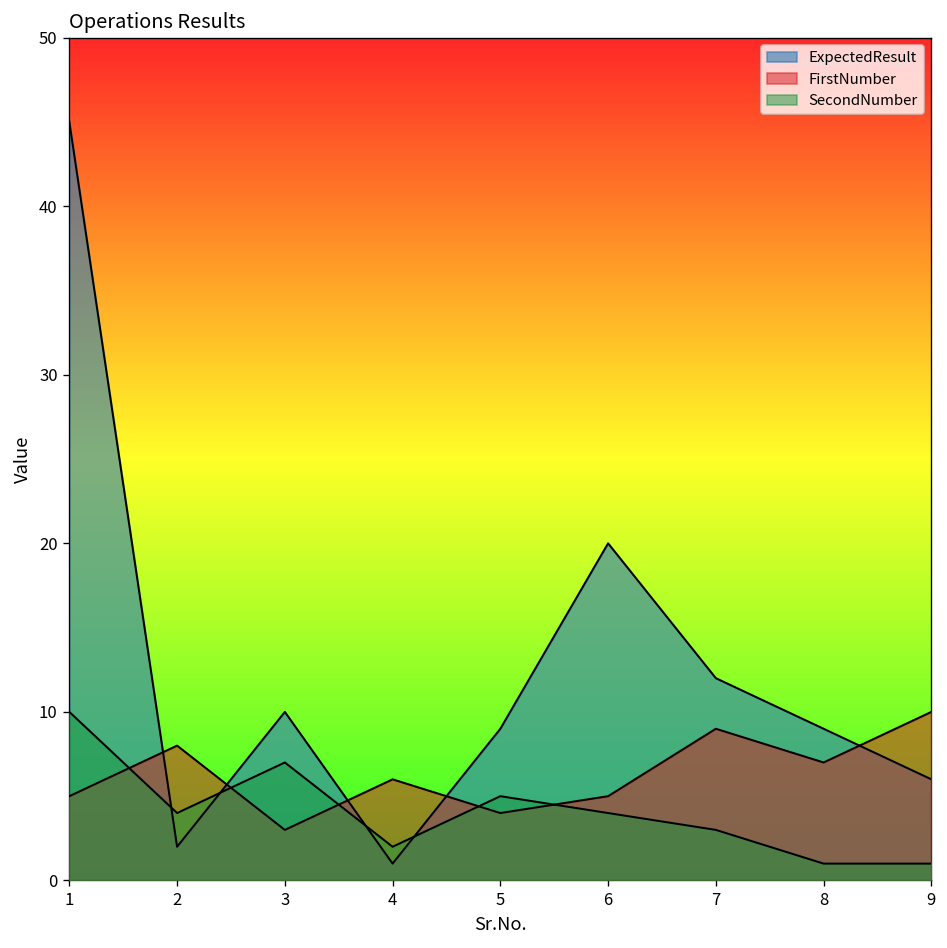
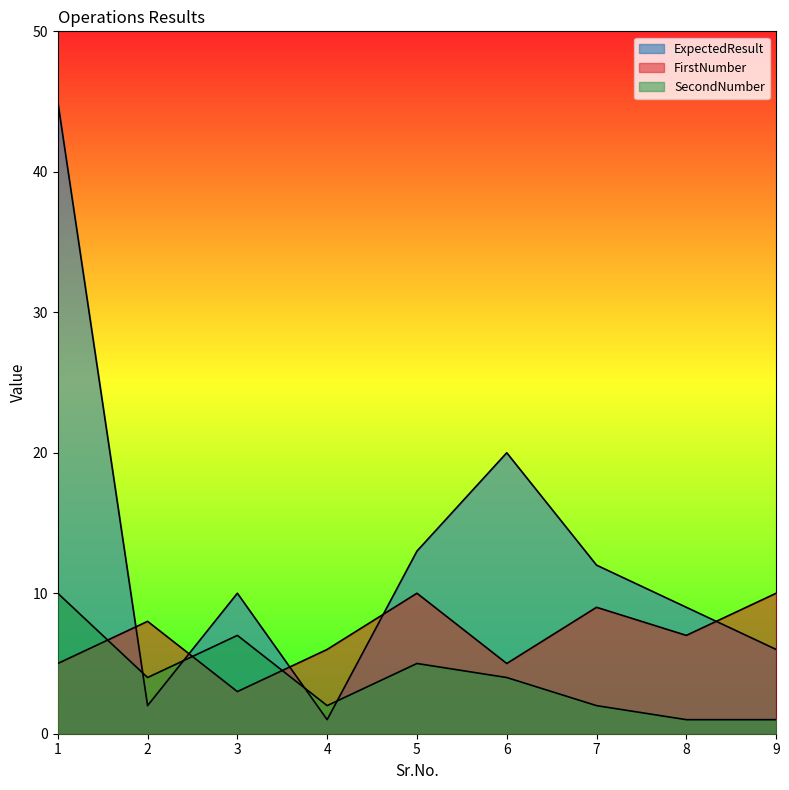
  {
    "ExpectedResult": {
      "1": 45,
      "2": 2,
      "3": 10,
      "4": 1,
-     "5": 9,
+     "5": 13,
      "6": 20,
      "7": 12,
      "8": 9,
      "9": 6
    },
    "FirstNumber": {
      "1": 5,
      "2": 8,
      "3": 3,
      "4": 6,
-     "5": 4,
+     "5": 10,
      "6": 5,
      "7": 9,
      "8": 7,
      "9": 10
    },
    "SecondNumber": {
      "1": 10,
      "2": 4,
      "3": 7,
      "4": 2,
      "5": 5,
      "6": 4,
-     "7": 3,
+     "7": 2,
      "8": 1,
      "9": 1
    }
  }
